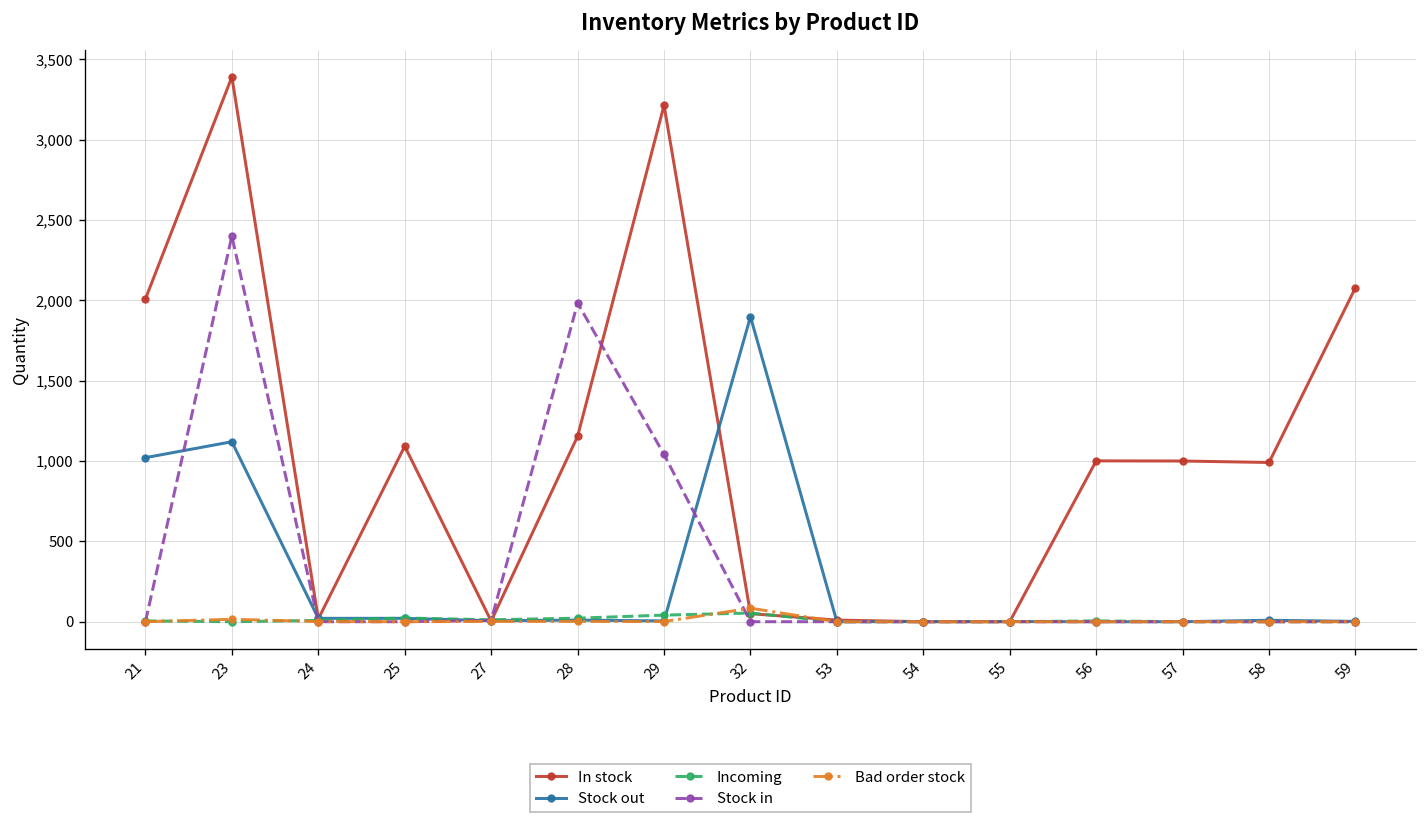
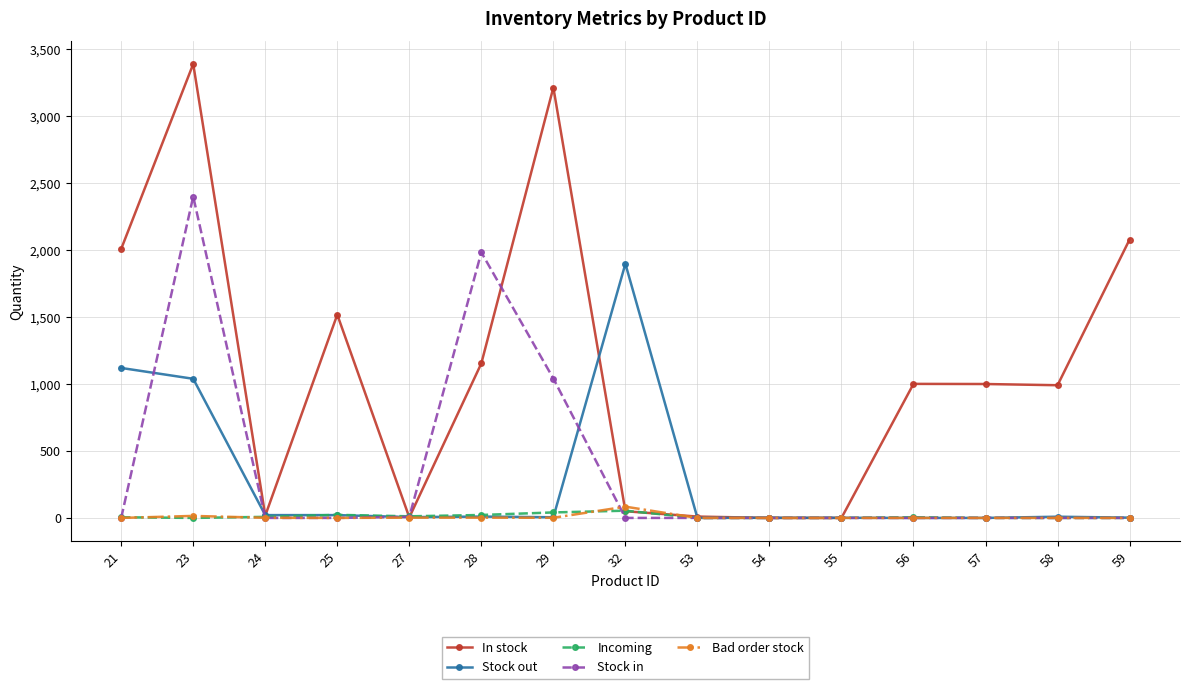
  {
    "In stock": {
      "21": "2,010",
      "23": "3,390",
-     "25": "1,090",
+     "25": "1,520",
      "28": "1,150",
      "29": "3,210",
      "56": "1,000",
      "57": "1,000",
      "58": "990",
      "59": "2,080"
    },
    "Stock out": {
-     "21": "1,020",
-     "23": "1,120",
+     "21": "1,120",
+     "23": "1,040",
      "32": "1,900"
    },
    "Incoming": {
      "29": "40"
    },
    "Stock in": {
      "23": "2,400",
      "28": "1,980",
      "29": "1,040",
      "32": "0"
    },
    "Bad order stock": {
      "32": "80"
    }
  }
